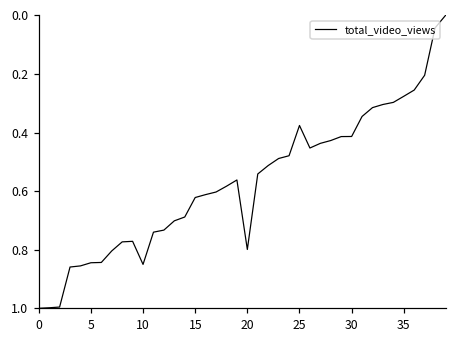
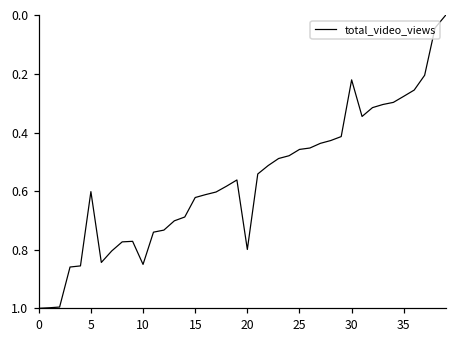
  {
    "0": 1.00,
-   "5": 0.84,
+   "5": 0.60,
    "10": 0.85,
    "15": 0.62,
    "20": 0.80,
-   "25": 0.38,
-   "30": 0.41,
+   "25": 0.46,
+   "30": 0.22,
    "35": 0.28
  }
